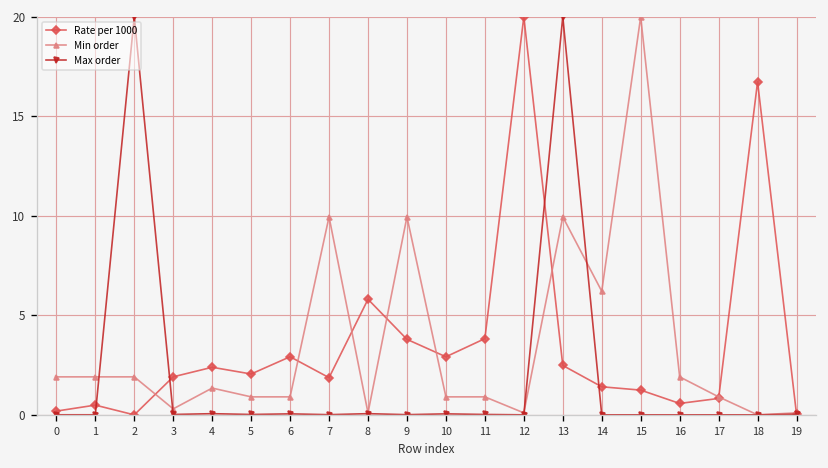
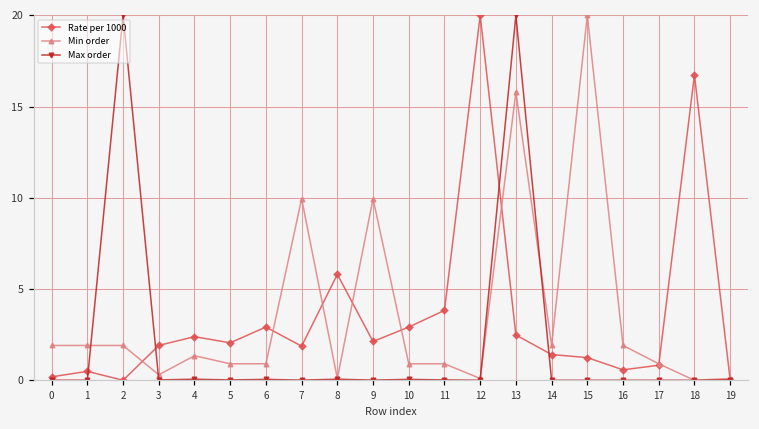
  {
    "Rate per 1000": {
      "0": 0.2,
      "1": 0.5,
      "2": 0.0,
      "3": 1.9,
      "4": 2.4,
      "5": 2.1,
      "6": 2.9,
      "7": 1.9,
      "8": 5.8,
-     "9": 3.8,
+     "9": 2.1,
      "10": 2.9,
      "11": 3.8,
      "12": 20.0,
      "13": 2.5,
      "14": 1.4,
      "15": 1.2,
      "16": 0.6,
      "18": 16.7
    },
    "Min order": {
      "0": 1.9,
      "1": 1.9,
      "2": 1.9,
      "3": 0.3,
      "4": 1.3,
      "5": 0.9,
      "6": 0.9,
      "7": 9.9,
      "9": 9.9,
      "10": 0.9,
      "11": 0.9,
-     "13": 9.9,
-     "14": 6.2,
+     "13": 15.8,
+     "14": 1.9,
      "15": 20.0,
      "16": 1.9
    },
    "Max order": {
      "0": 0.0,
      "1": 0.0,
      "2": 20.0,
      "3": 0.0,
      "4": 0.1,
      "5": 0.0,
      "6": 0.0,
      "7": 0.0,
      "9": 0.0,
      "10": 0.0,
      "11": 0.0,
      "13": 20.0,
      "14": 0.0,
      "15": 0.0,
      "16": 0.0,
      "17": 0.0
    }
  }
